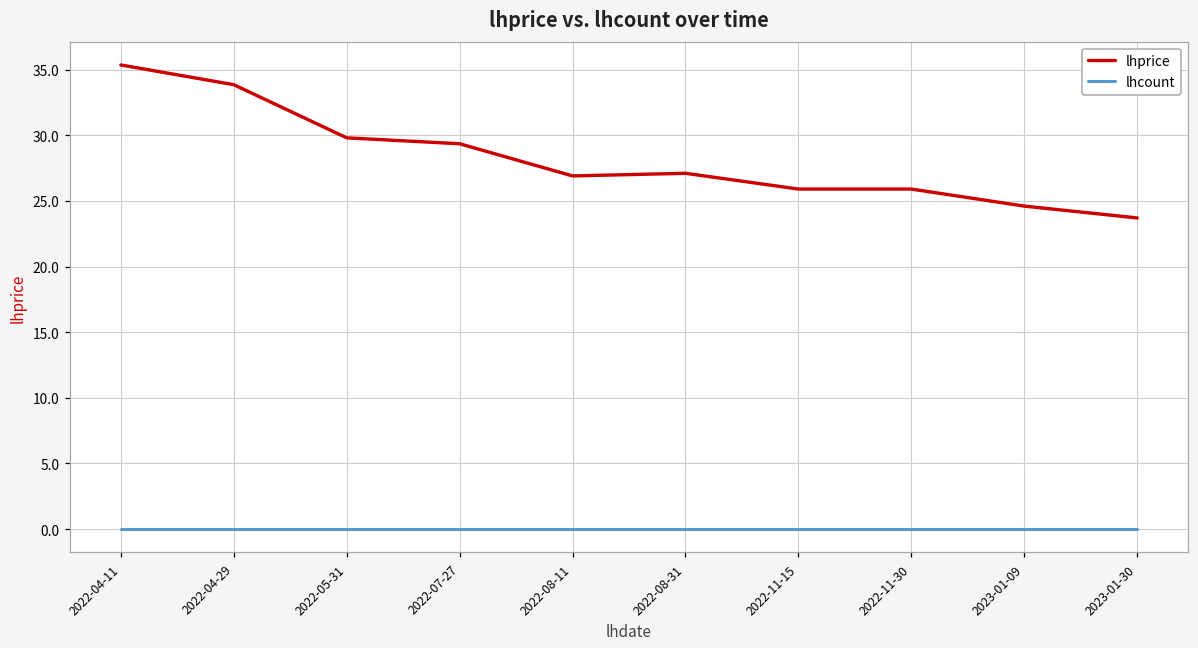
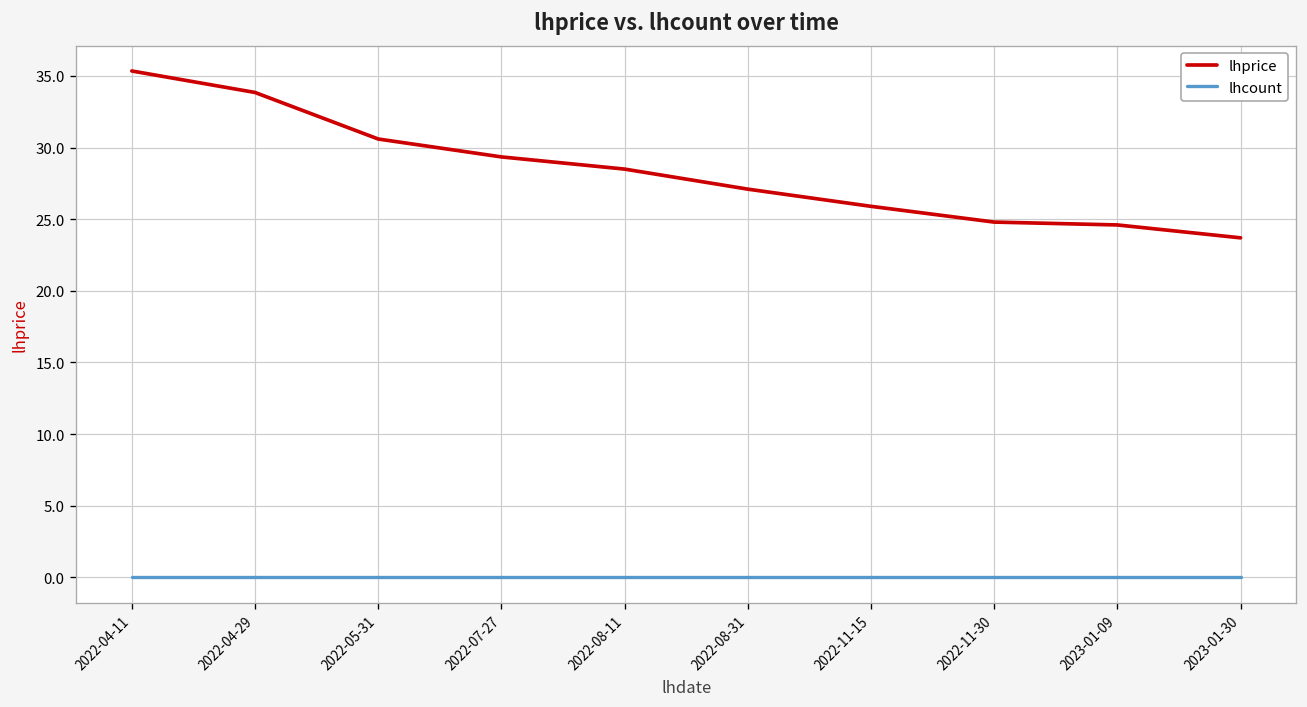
  {
    "lhprice": {
      "2022-04-11": 35.4,
      "2022-04-29": 33.9,
-     "2022-05-31": 29.8,
+     "2022-05-31": 30.6,
      "2022-07-27": 29.4,
-     "2022-08-11": 26.9,
+     "2022-08-11": 28.5,
      "2022-08-31": 27.1,
      "2022-11-15": 25.9,
-     "2022-11-30": 25.9,
+     "2022-11-30": 24.8,
      "2023-01-09": 24.6,
      "2023-01-30": 23.7
    },
    "lhcount": {
      "2022-04-11": 0.0,
      "2022-04-29": 0.0,
      "2022-05-31": 0.0,
      "2022-07-27": 0.0,
      "2022-08-11": 0.0,
      "2022-08-31": 0.0,
      "2022-11-15": 0.0,
      "2022-11-30": 0.0,
      "2023-01-09": 0.0,
      "2023-01-30": 0.0
    }
  }
